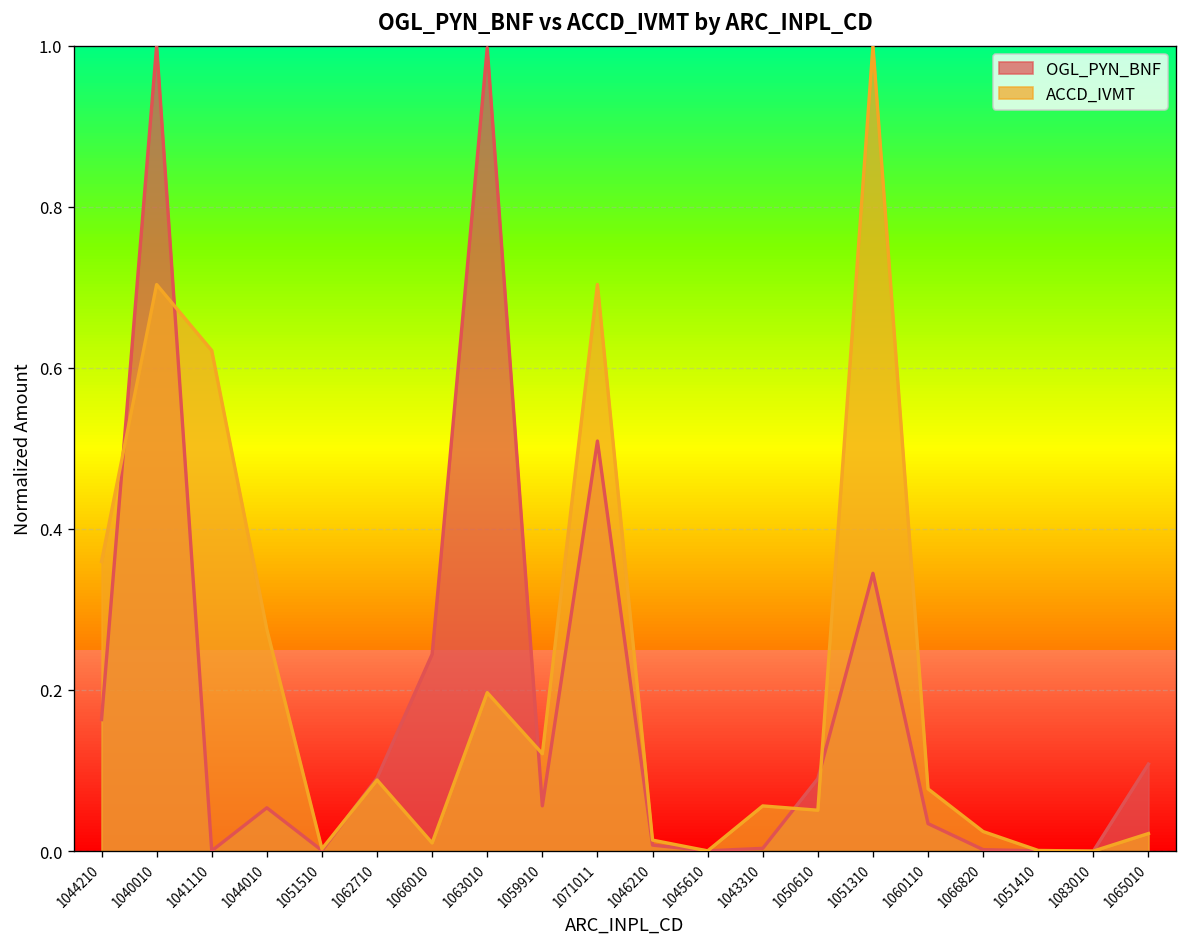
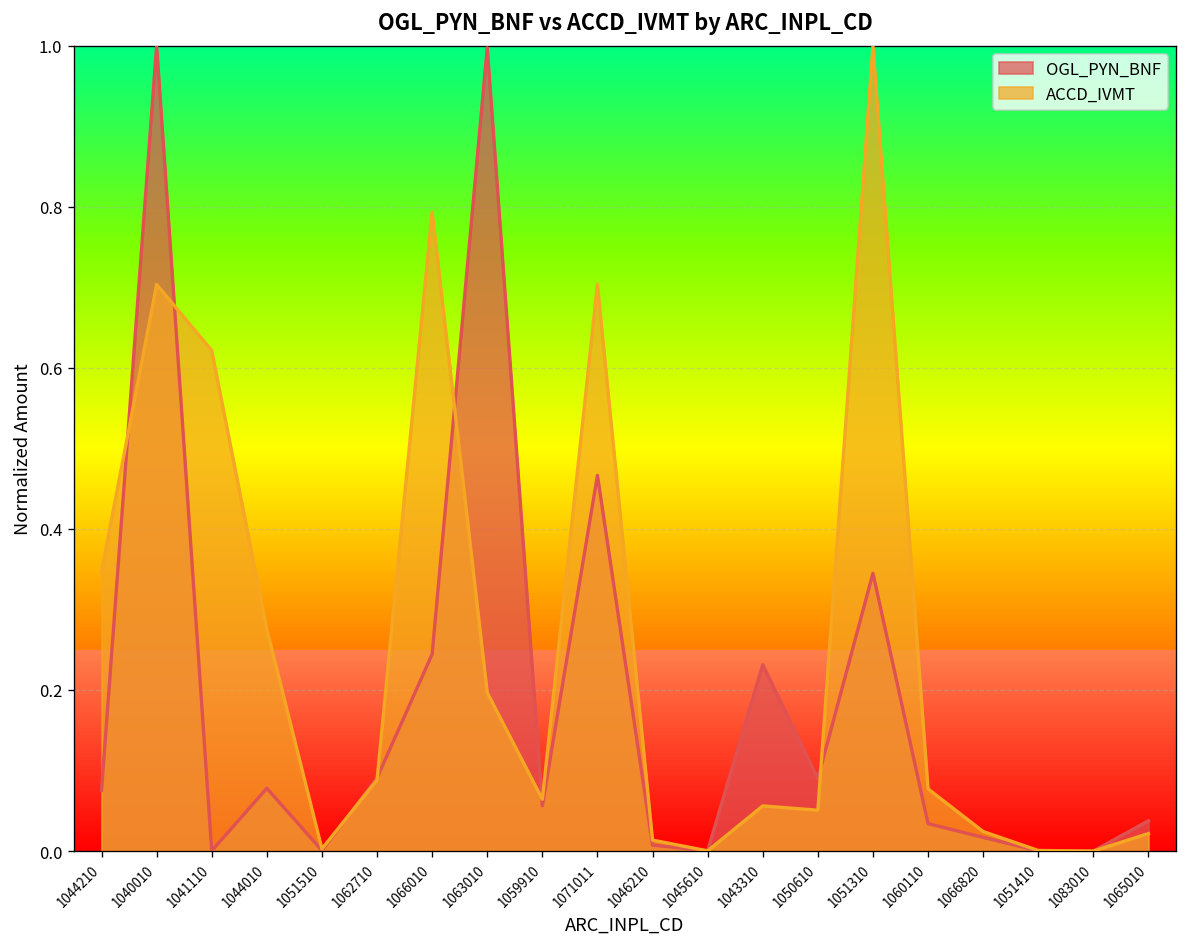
  {
    "OGL_PYN_BNF": {
-     "1044210": 0.16,
+     "1044210": 0.08,
      "1040010": 1.00,
      "1041110": 0.00,
-     "1044010": 0.05,
+     "1044010": 0.08,
      "1066010": 0.24,
      "1063010": 1.00,
      "1059910": 0.06,
-     "1071011": 0.51,
+     "1071011": 0.47,
      "1046210": 0.01,
-     "1043310": 0.00,
+     "1043310": 0.23,
      "1050610": 0.09,
      "1051310": 0.34,
      "1060110": 0.03,
-     "1066820": 0.00,
-     "1065010": 0.11
+     "1066820": 0.02,
+     "1065010": 0.04
    },
    "ACCD_IVMT": {
-     "1044210": 0.36,
+     "1044210": 0.35,
      "1040010": 0.70,
      "1041110": 0.62,
      "1044010": 0.28,
-     "1066010": 0.01,
+     "1066010": 0.79,
      "1063010": 0.20,
-     "1059910": 0.12,
+     "1059910": 0.06,
      "1071011": 0.70,
      "1046210": 0.01,
      "1043310": 0.06,
      "1050610": 0.05,
      "1051310": 1.00,
      "1060110": 0.08,
      "1066820": 0.02,
      "1065010": 0.02
    }
  }
